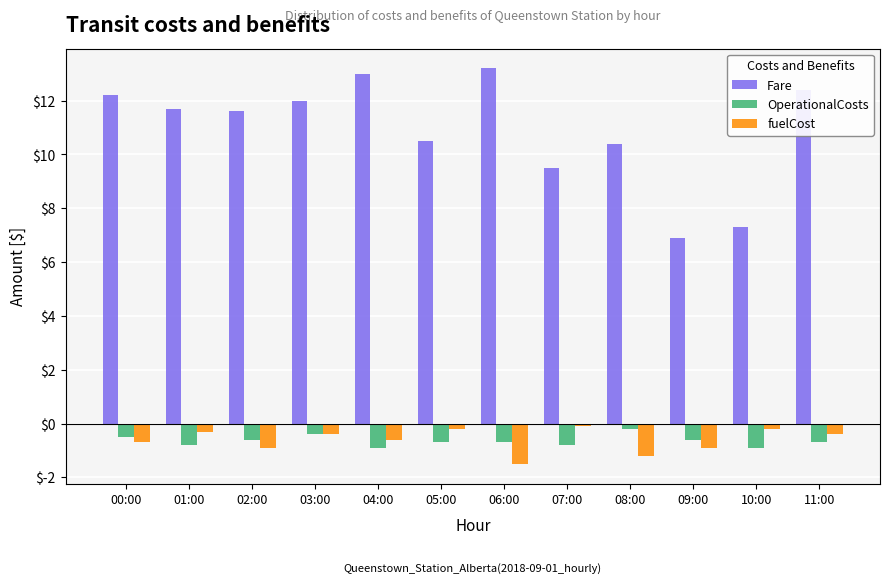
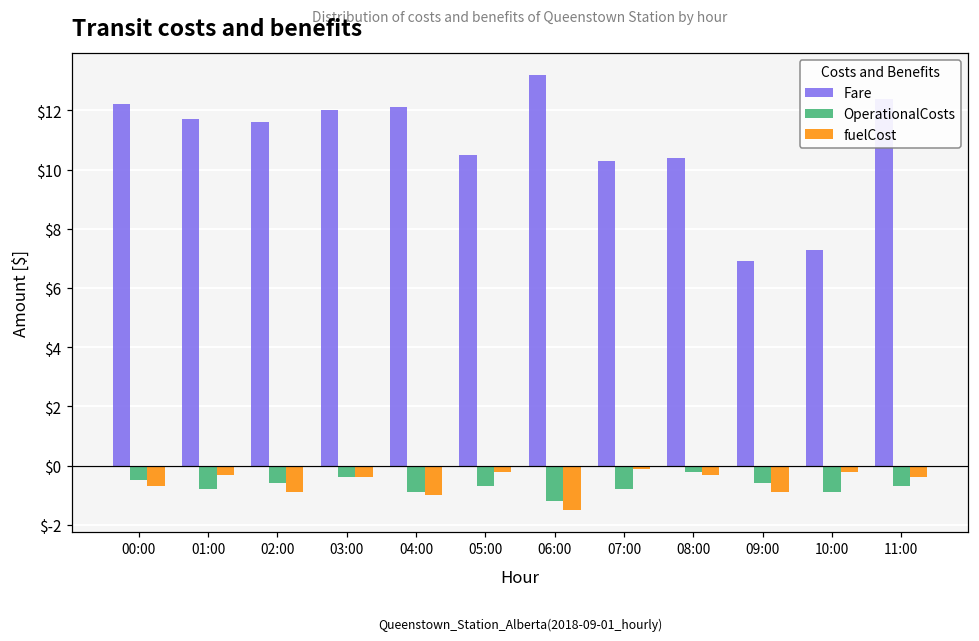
  {
    "Fare": {
      "00:00": "$12.2",
      "01:00": "$11.7",
      "02:00": "$11.6",
      "03:00": "$12.0",
-     "04:00": "$13.0",
+     "04:00": "$12.1",
      "05:00": "$10.5",
      "06:00": "$13.2",
-     "07:00": "$9.5",
+     "07:00": "$10.3",
      "08:00": "$10.4",
      "09:00": "$6.9",
      "10:00": "$7.3"
    },
    "OperationalCosts": {
      "00:00": "$-0.5",
      "01:00": "$-0.8",
      "02:00": "$-0.6",
      "03:00": "$-0.4",
      "04:00": "$-0.9",
      "05:00": "$-0.7",
-     "06:00": "$-0.7",
+     "06:00": "$-1.2",
      "07:00": "$-0.8",
      "08:00": "$-0.2",
      "09:00": "$-0.6",
      "10:00": "$-0.9",
      "11:00": "$-0.7"
    },
    "fuelCost": {
      "00:00": "$-0.7",
      "01:00": "$-0.3",
      "02:00": "$-0.9",
      "03:00": "$-0.4",
-     "04:00": "$-0.6",
+     "04:00": "$-1.0",
      "05:00": "$-0.2",
      "06:00": "$-1.5",
      "07:00": "$-0.1",
-     "08:00": "$-1.2",
+     "08:00": "$-0.3",
      "09:00": "$-0.9",
      "10:00": "$-0.2",
      "11:00": "$-0.4"
    }
  }
